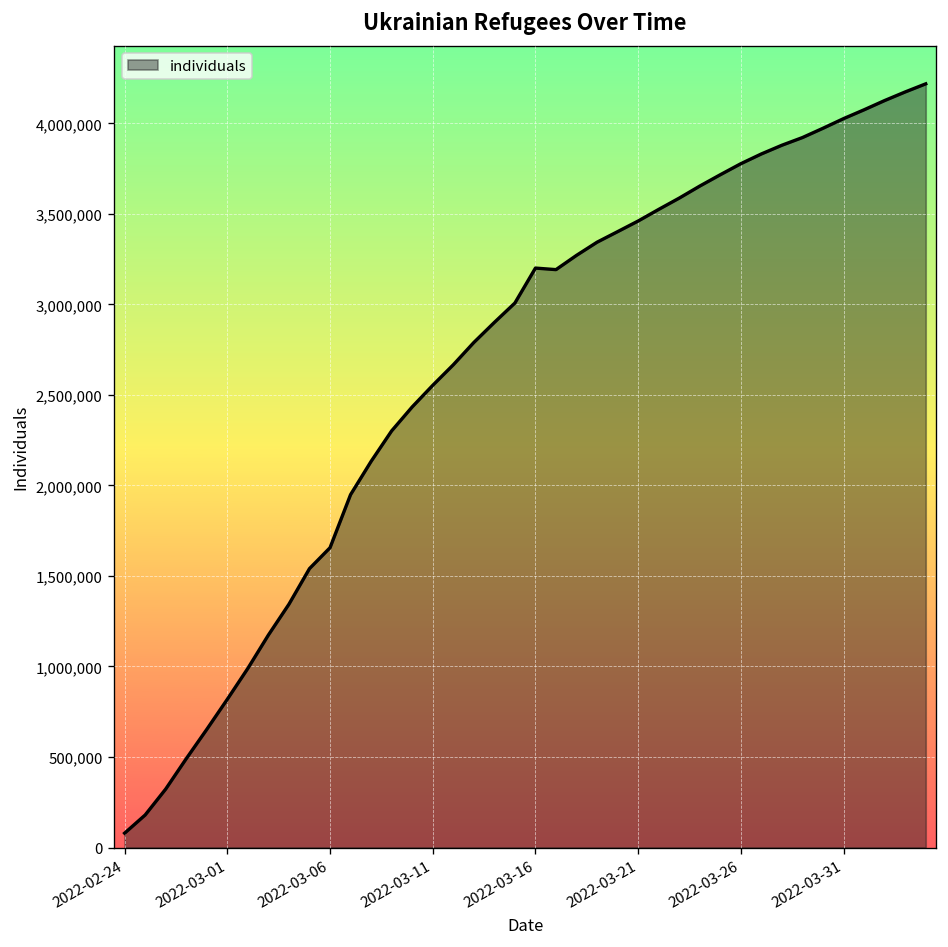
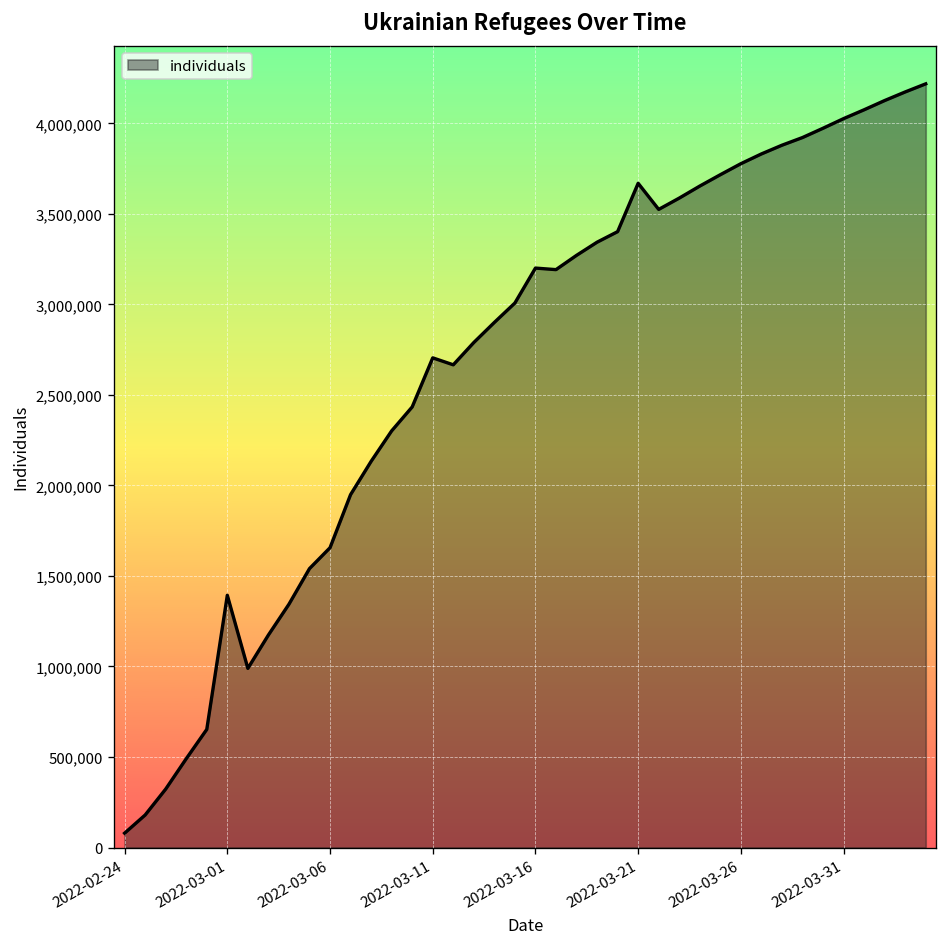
  {
    "2022-02-24": "80,000",
-   "2022-03-01": "820,000",
+   "2022-03-01": "1,390,000",
    "2022-03-06": "1,660,000",
-   "2022-03-11": "2,550,000",
+   "2022-03-11": "2,700,000",
    "2022-03-16": "3,200,000",
-   "2022-03-21": "3,460,000",
+   "2022-03-21": "3,670,000",
    "2022-03-26": "3,780,000",
    "2022-03-31": "4,030,000"
  }
